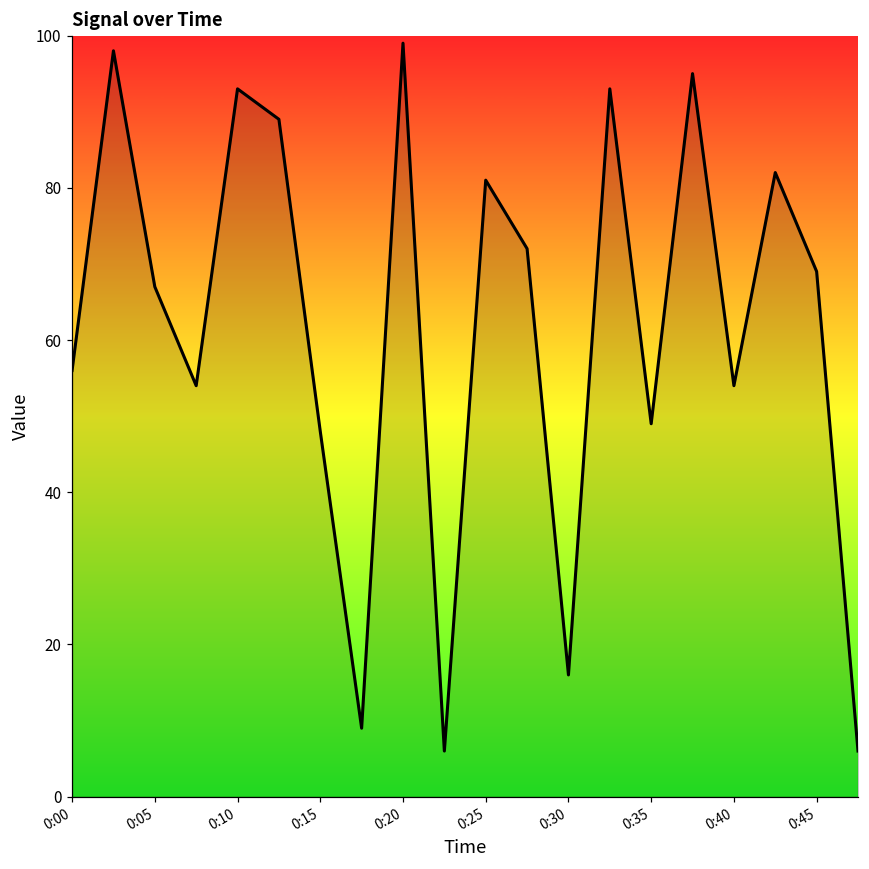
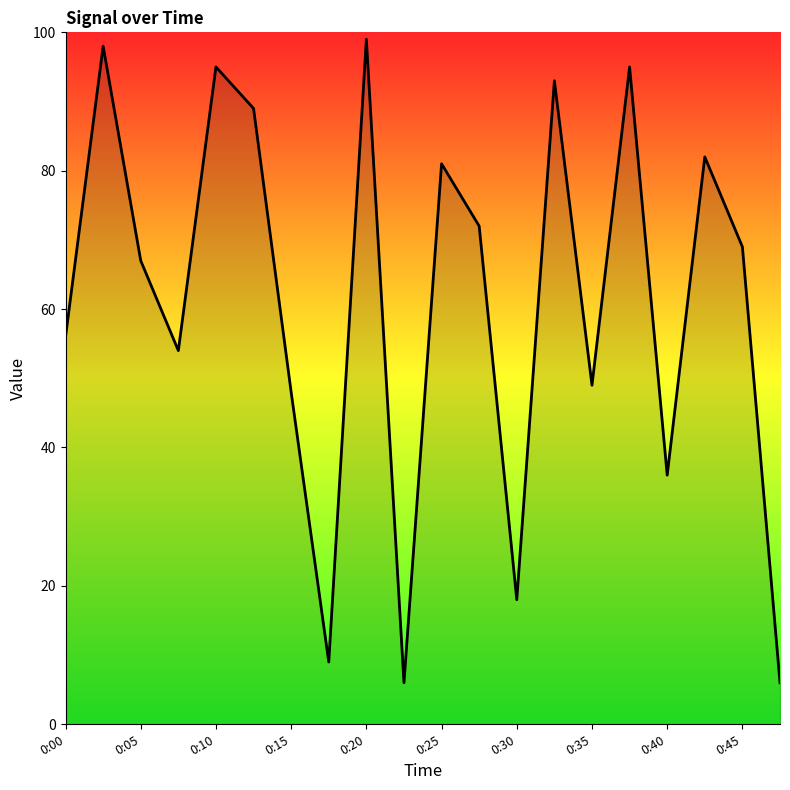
  {
    "0:00": 56,
    "0:05": 67,
-   "0:10": 93,
+   "0:10": 95,
    "0:15": 48,
    "0:20": 99,
    "0:25": 81,
-   "0:30": 16,
+   "0:30": 18,
    "0:35": 49,
-   "0:40": 54,
+   "0:40": 36,
    "0:45": 69
  }
